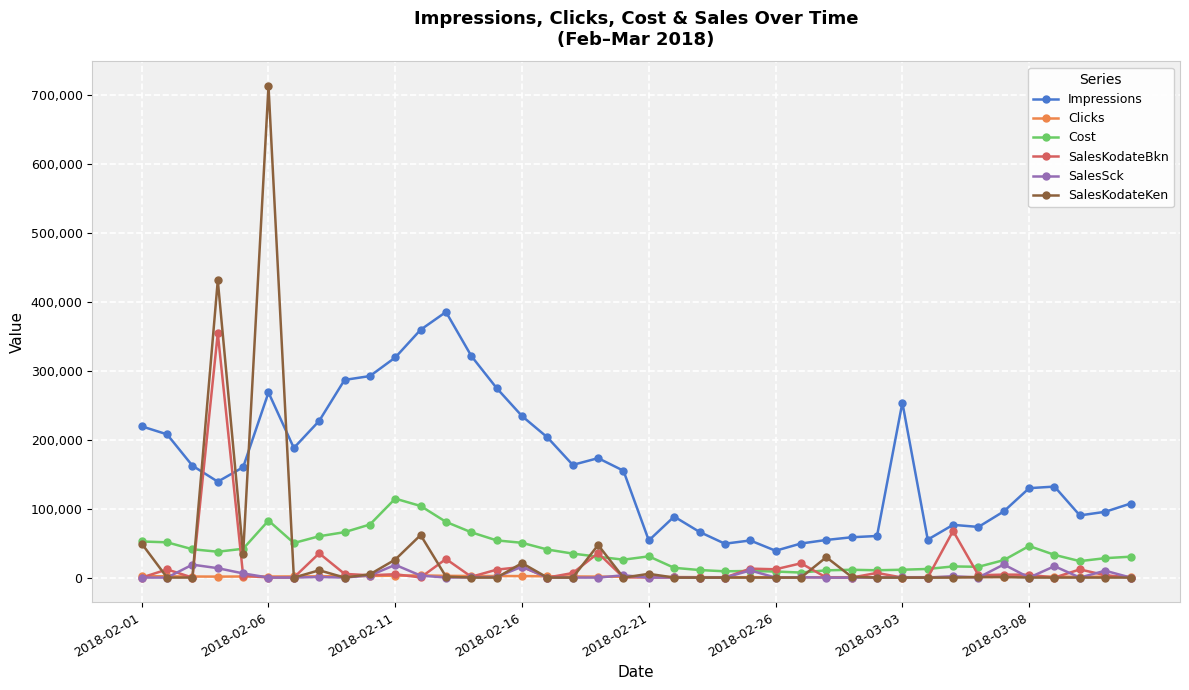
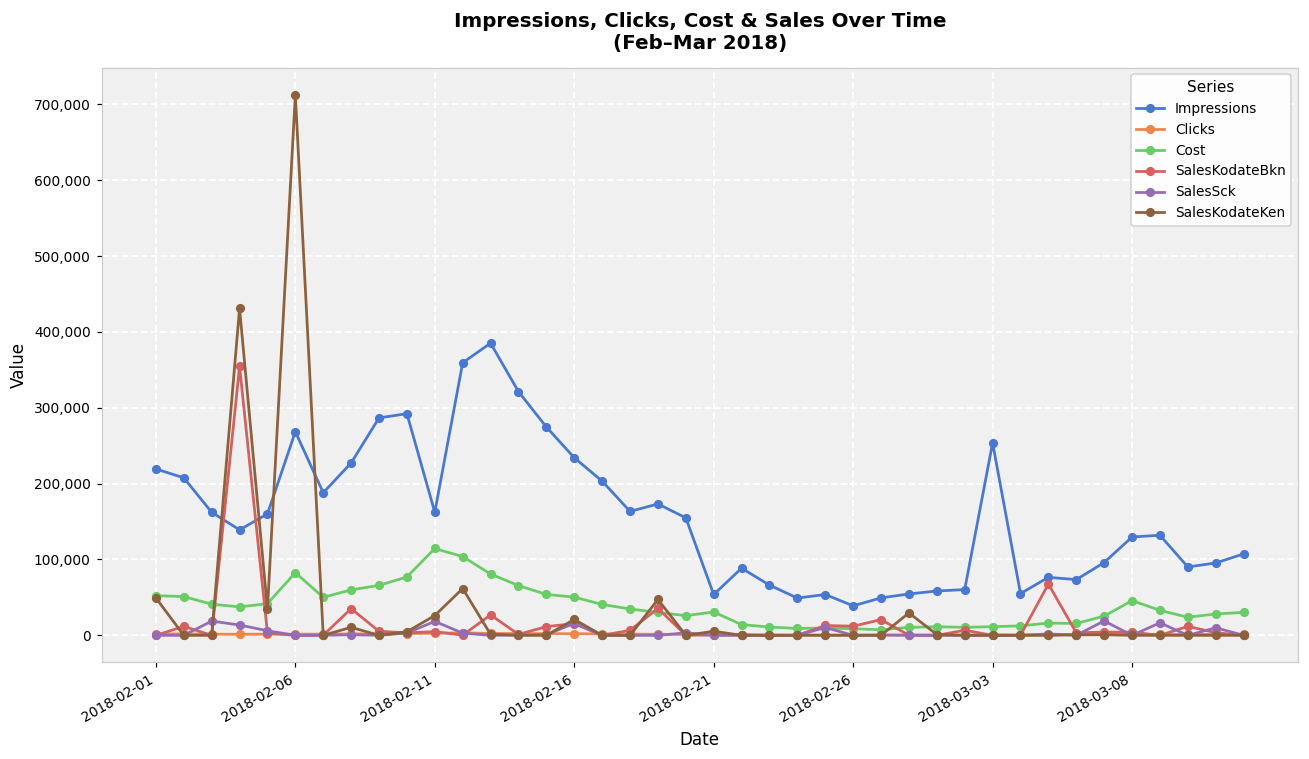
  {
    "Impressions": {
      "2018-02-01": "220,000",
      "2018-02-06": "270,000",
-     "2018-02-11": "320,000",
+     "2018-02-11": "160,000",
      "2018-02-16": "230,000",
      "2018-02-21": "50,000",
      "2018-02-26": "40,000",
      "2018-03-03": "250,000",
      "2018-03-08": "130,000"
    },
    "Cost": {
      "2018-02-06": "80,000",
      "2018-02-11": "110,000",
      "2018-02-16": "50,000",
      "2018-02-21": "30,000",
      "2018-03-03": "10,000",
      "2018-03-08": "50,000"
    },
    "SalesSck": {
      "2018-02-11": "20,000"
    },
    "SalesKodateKen": {
      "2018-02-06": "710,000",
      "2018-02-11": "30,000",
      "2018-02-16": "20,000",
      "2018-02-21": "10,000"
    }
  }
